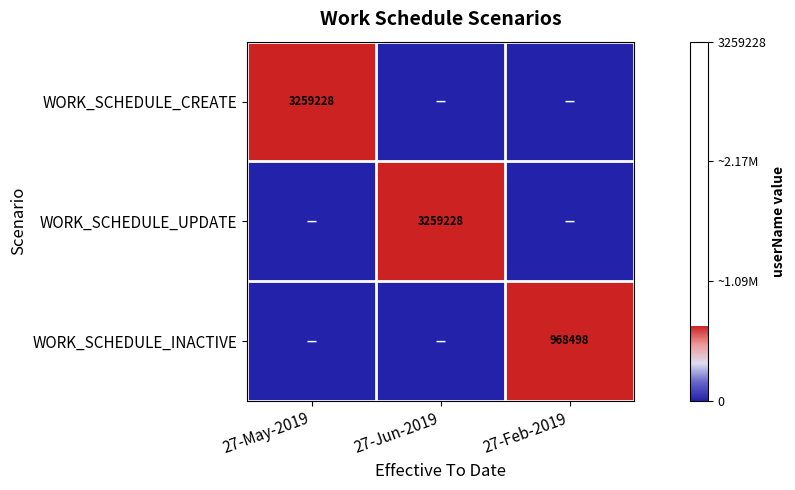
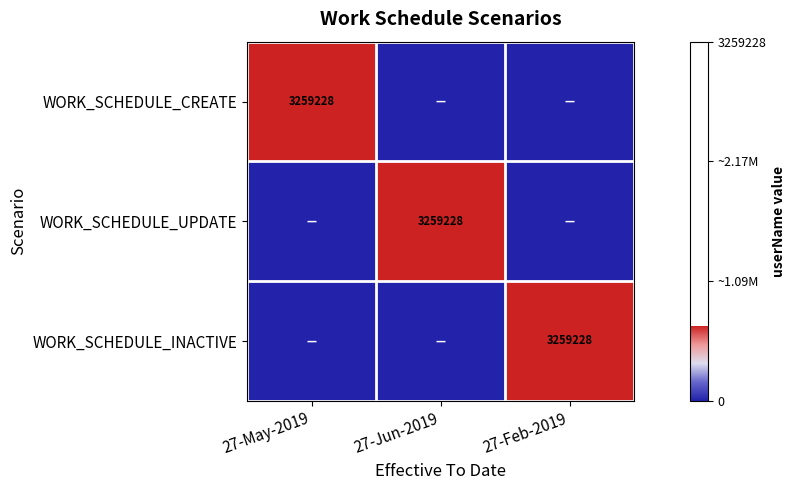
  {
    "WORK_SCHEDULE_CREATE": {
      "27-May-2019": 3259228
    },
    "WORK_SCHEDULE_UPDATE": {
      "27-Jun-2019": 3259228
    },
    "WORK_SCHEDULE_INACTIVE": {
-     "27-Feb-2019": 968498
+     "27-Feb-2019": 3259228
    }
  }
